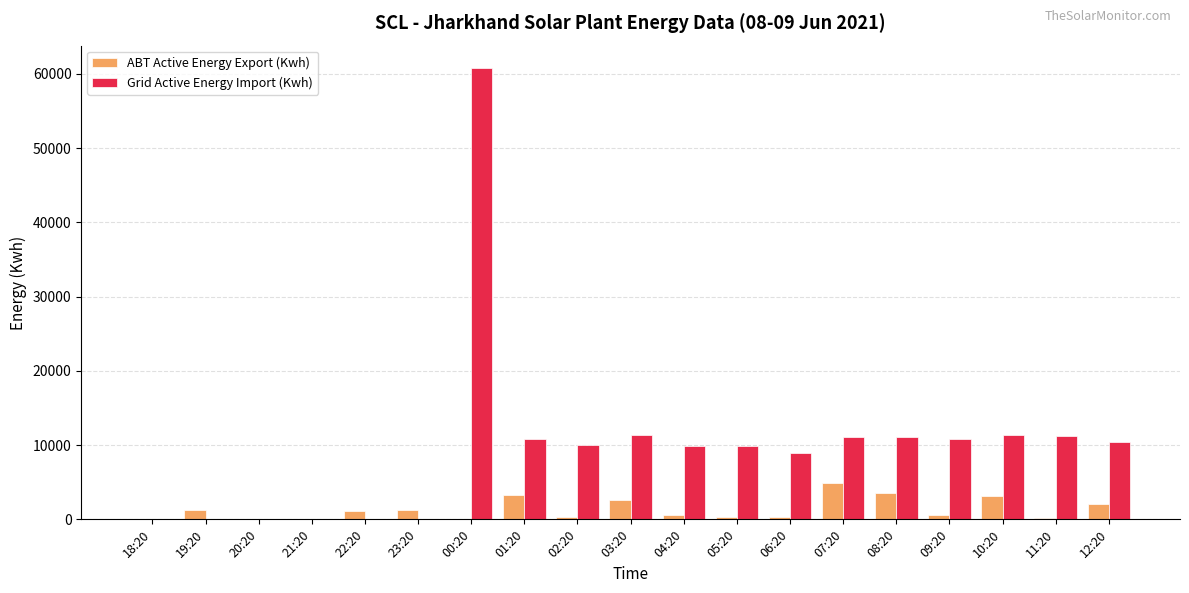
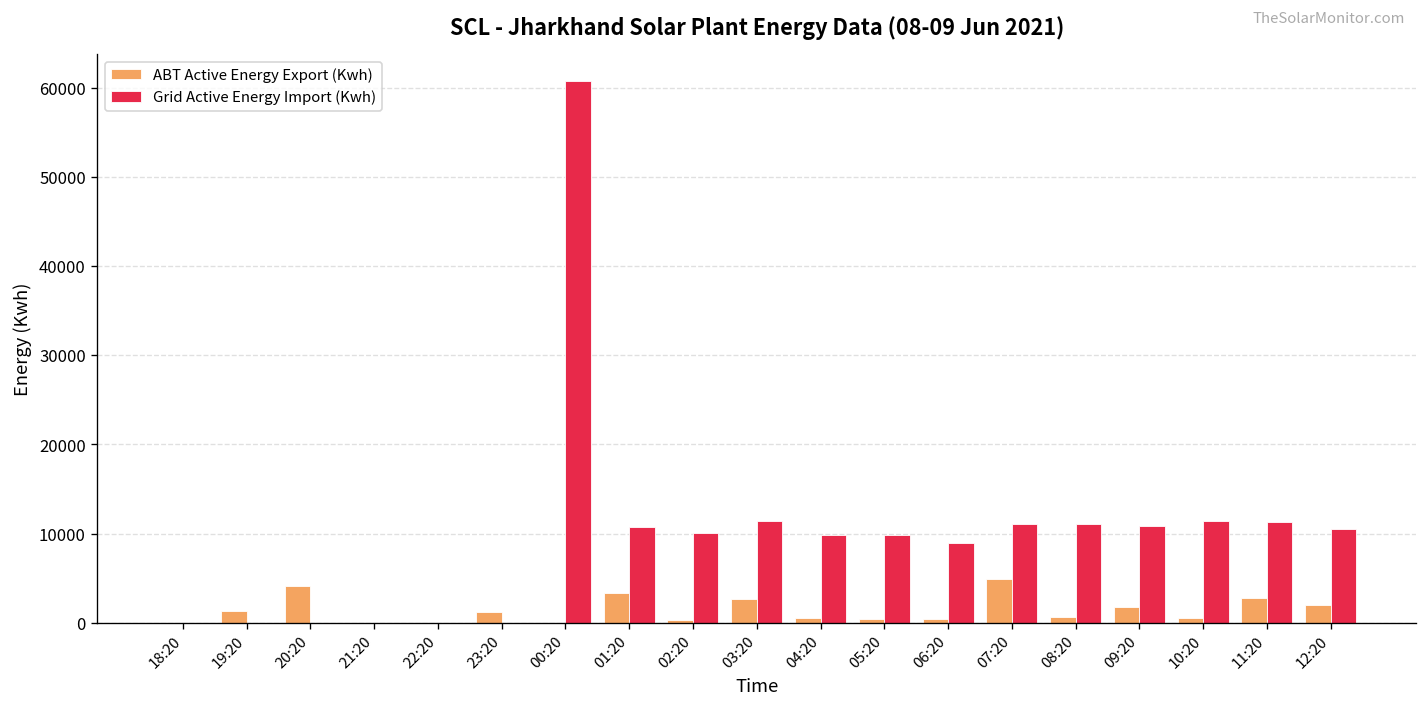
  {
    "ABT Active Energy Export (Kwh)": {
      "18:20": 0,
      "19:20": 1000,
-     "20:20": 0,
+     "20:20": 4000,
      "21:20": 0,
-     "22:20": 1000,
+     "22:20": 0,
      "23:20": 1000,
      "00:20": 0,
      "01:20": 3000,
      "03:20": 3000,
      "04:20": 1000,
      "05:20": 0,
      "06:20": 0,
      "07:20": 5000,
-     "08:20": 4000,
-     "09:20": 1000,
-     "10:20": 3000,
-     "11:20": 0,
+     "08:20": 1000,
+     "09:20": 2000,
+     "10:20": 1000,
+     "11:20": 3000,
      "12:20": 2000
    },
    "Grid Active Energy Import (Kwh)": {
      "18:20": 0,
      "19:20": 0,
      "20:20": 0,
      "21:20": 0,
      "22:20": 0,
      "23:20": 0,
      "00:20": 61000,
      "01:20": 11000,
      "02:20": 10000,
      "03:20": 11000,
      "04:20": 10000,
      "05:20": 10000,
      "06:20": 9000,
      "07:20": 11000,
      "08:20": 11000,
      "09:20": 11000,
      "10:20": 11000,
      "11:20": 11000,
      "12:20": 10000
    }
  }
